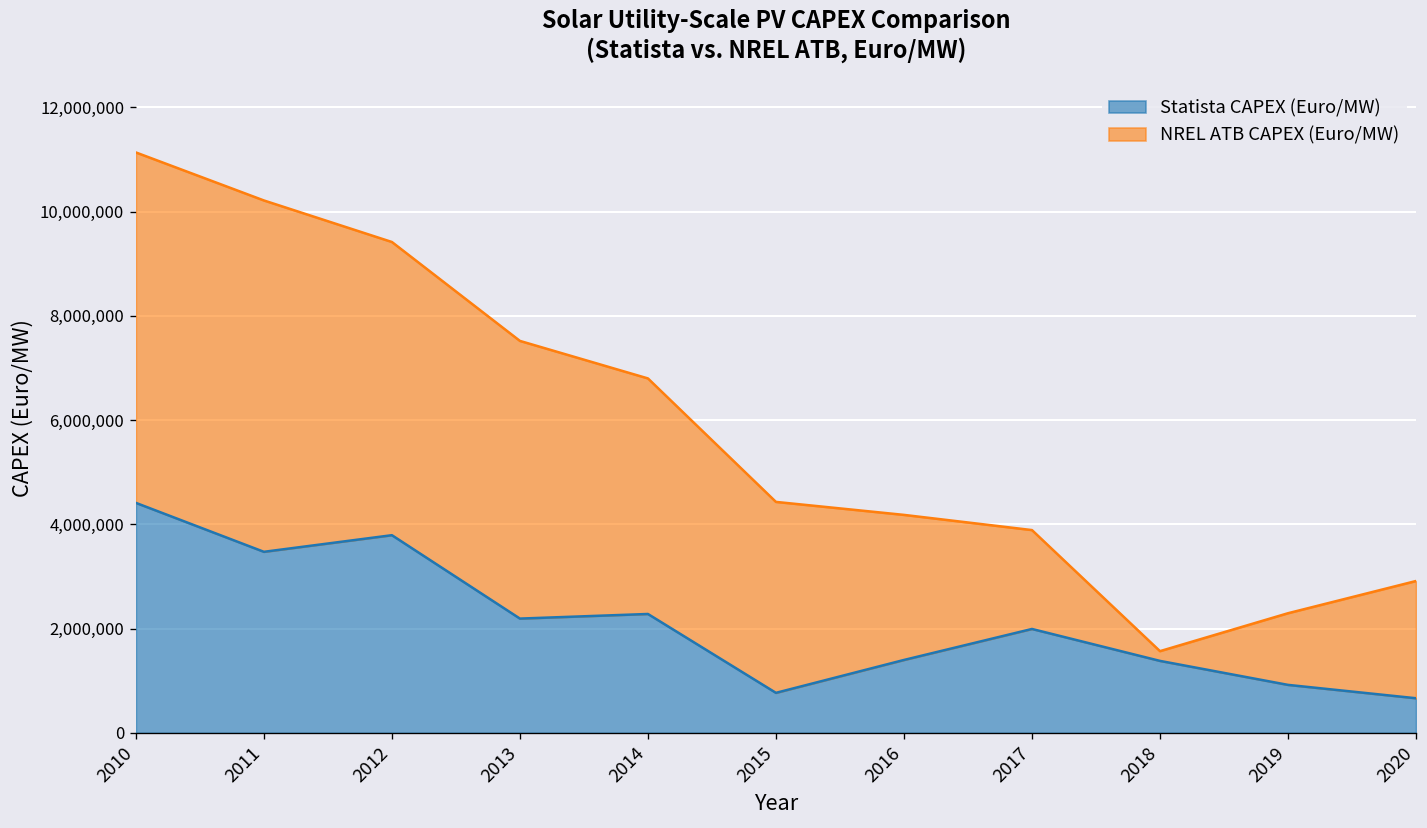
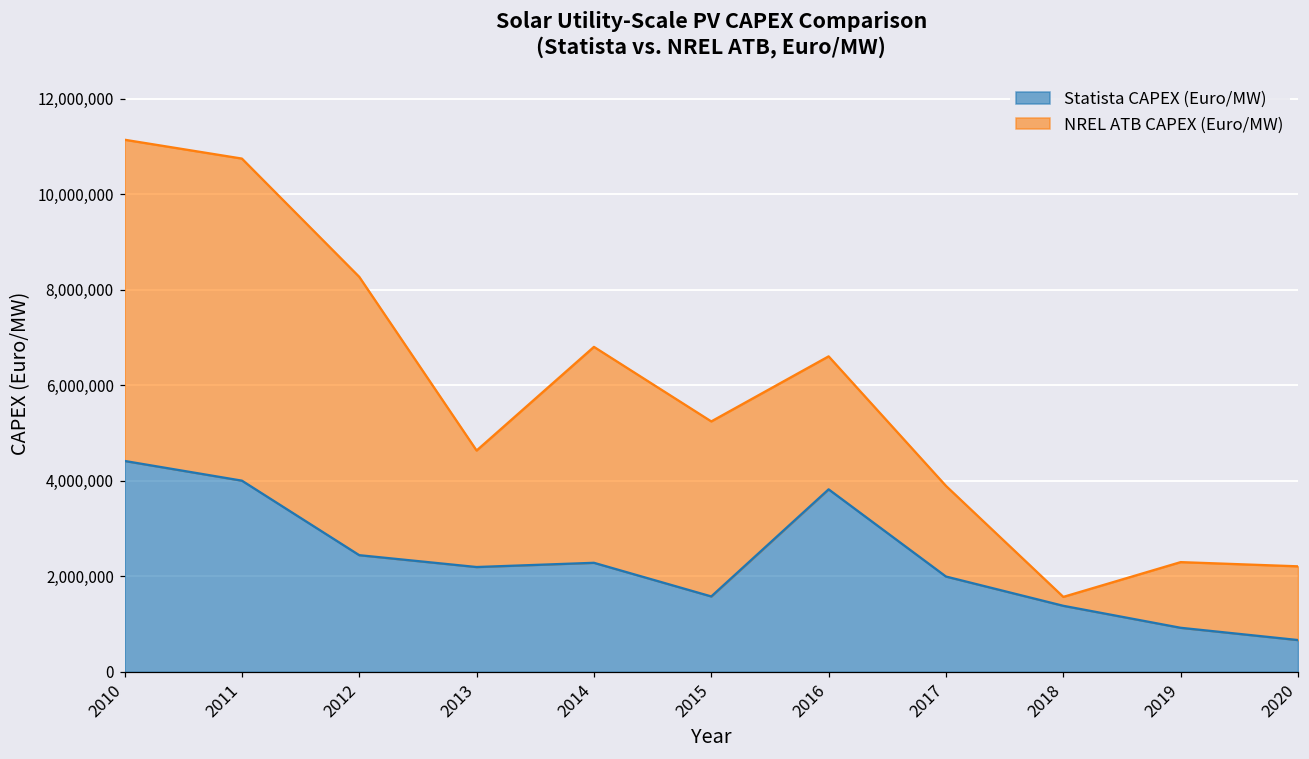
  {
    "Statista CAPEX (Euro/MW)": {
      "2010": "4,400,000",
-     "2011": "3,500,000",
-     "2012": "3,800,000",
+     "2011": "4,000,000",
+     "2012": "2,400,000",
      "2013": "2,200,000",
      "2014": "2,300,000",
-     "2015": "800,000",
-     "2016": "1,400,000",
+     "2015": "1,600,000",
+     "2016": "3,800,000",
      "2017": "2,000,000",
      "2018": "1,400,000",
      "2019": "900,000",
      "2020": "700,000"
    },
    "NREL ATB CAPEX (Euro/MW)": {
      "2010": "6,700,000",
      "2011": "6,700,000",
-     "2012": "5,600,000",
-     "2013": "5,300,000",
+     "2012": "5,800,000",
+     "2013": "2,400,000",
      "2014": "4,500,000",
      "2015": "3,700,000",
      "2016": "2,800,000",
      "2017": "1,900,000",
      "2018": "200,000",
      "2019": "1,400,000",
-     "2020": "2,200,000"
+     "2020": "1,500,000"
    }
  }
